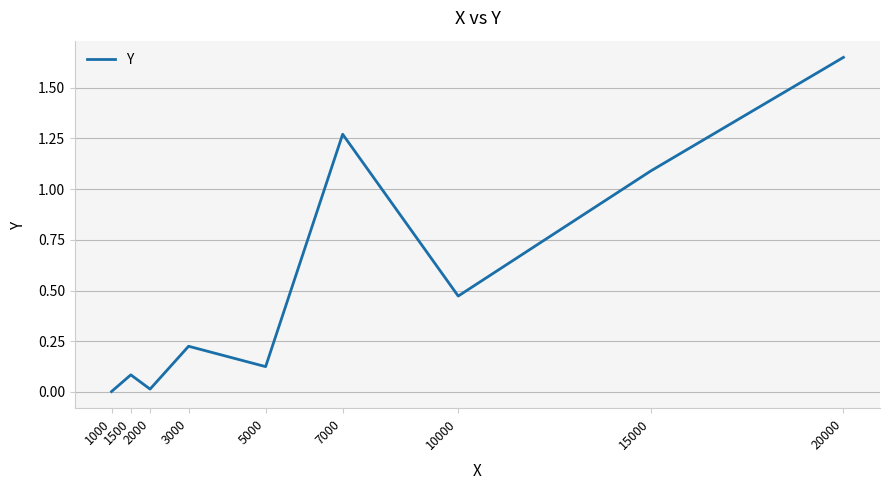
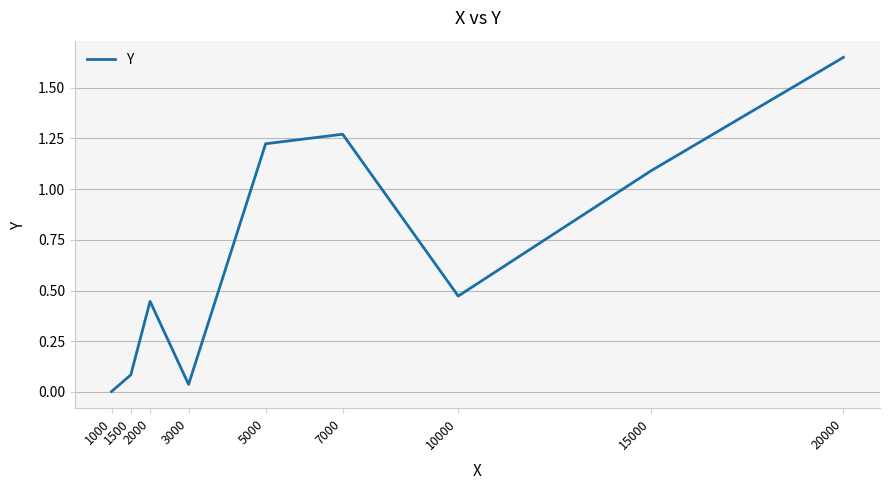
  {
    "1000": 0.00,
    "1500": 0.08,
-   "2000": 0.01,
-   "3000": 0.23,
-   "5000": 0.13,
+   "2000": 0.45,
+   "3000": 0.04,
+   "5000": 1.22,
    "7000": 1.27,
    "10000": 0.47,
    "15000": 1.09,
    "20000": 1.65
  }
